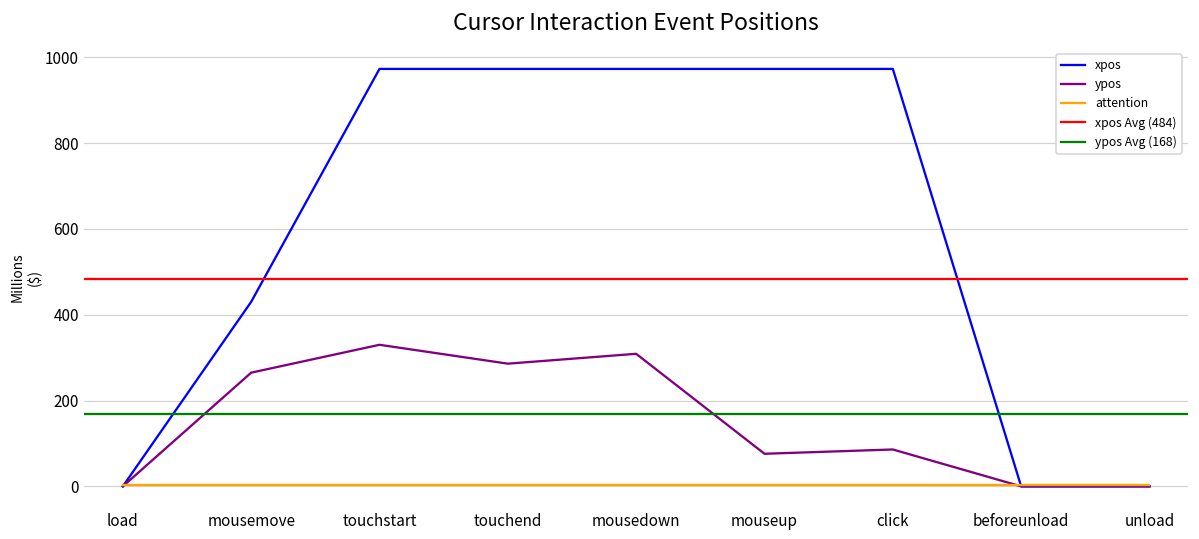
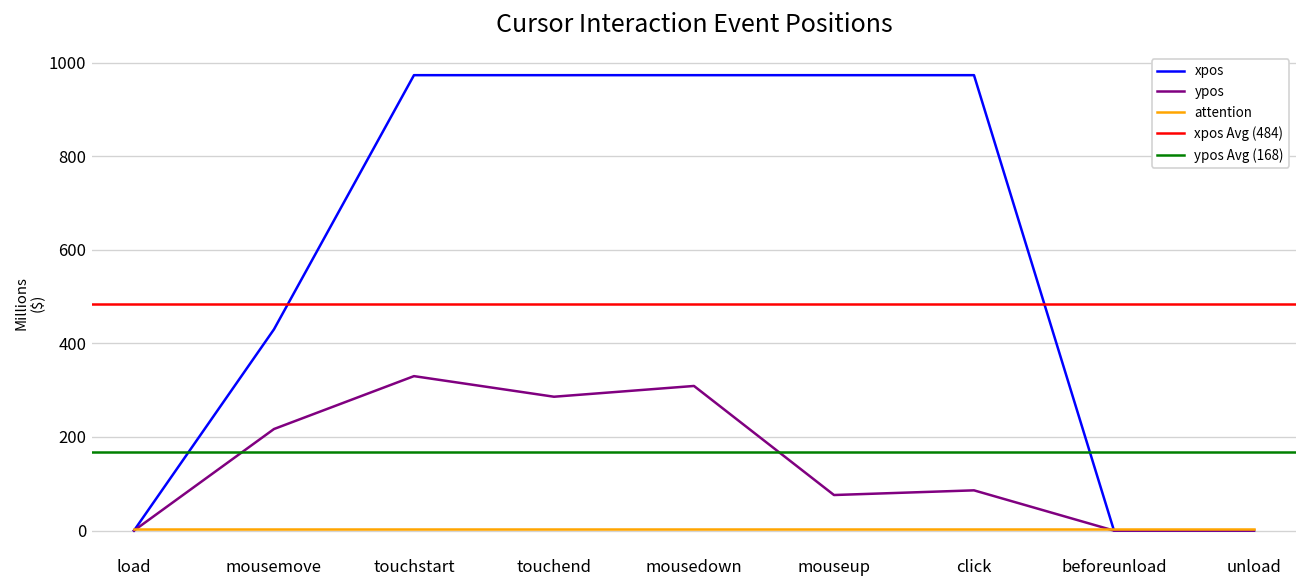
  {
    "xpos": {
      "mousemove": 430,
      "touchstart": 970,
      "touchend": 970,
      "mousedown": 970,
      "mouseup": 970,
      "click": 970
    },
    "ypos": {
-     "mousemove": 270,
+     "mousemove": 220,
      "touchstart": 330,
      "touchend": 290,
      "mousedown": 310,
      "mouseup": 80,
      "click": 90
    },
    "attention": {
      "mousemove": 0,
      "touchstart": 0,
      "touchend": 0,
      "mousedown": 0,
      "mouseup": 0,
      "click": 0
    }
  }
